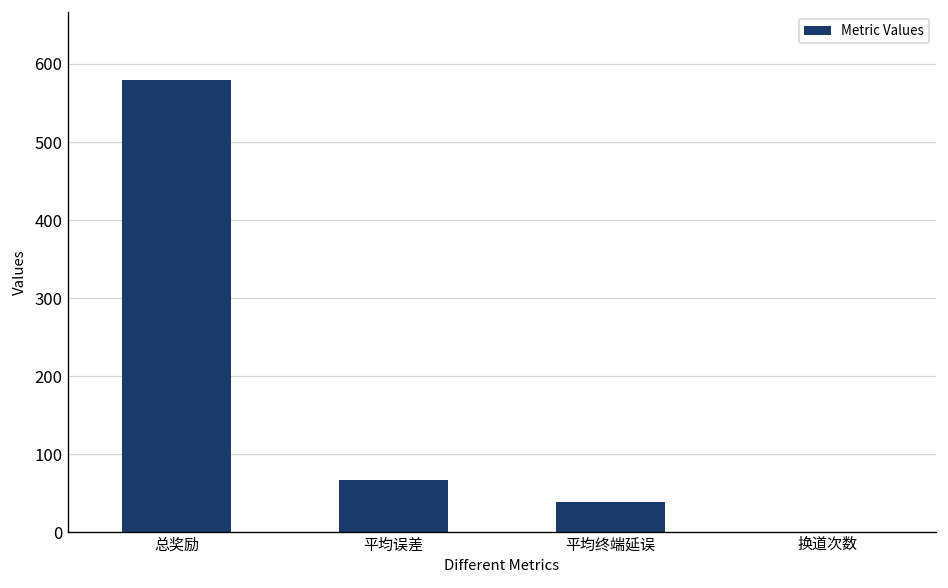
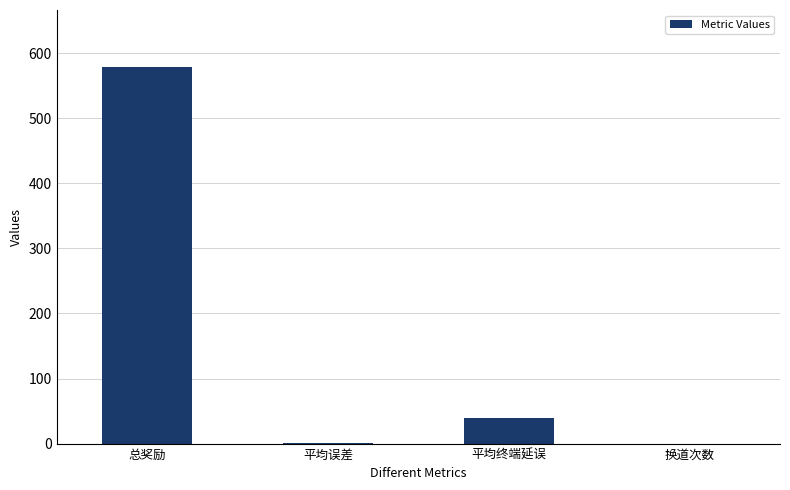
  {
    "总奖励": 580,
-   "平均误差": 70,
+   "平均误差": 0,
    "平均终端延误": 40,
    "换道次数": 0
  }
